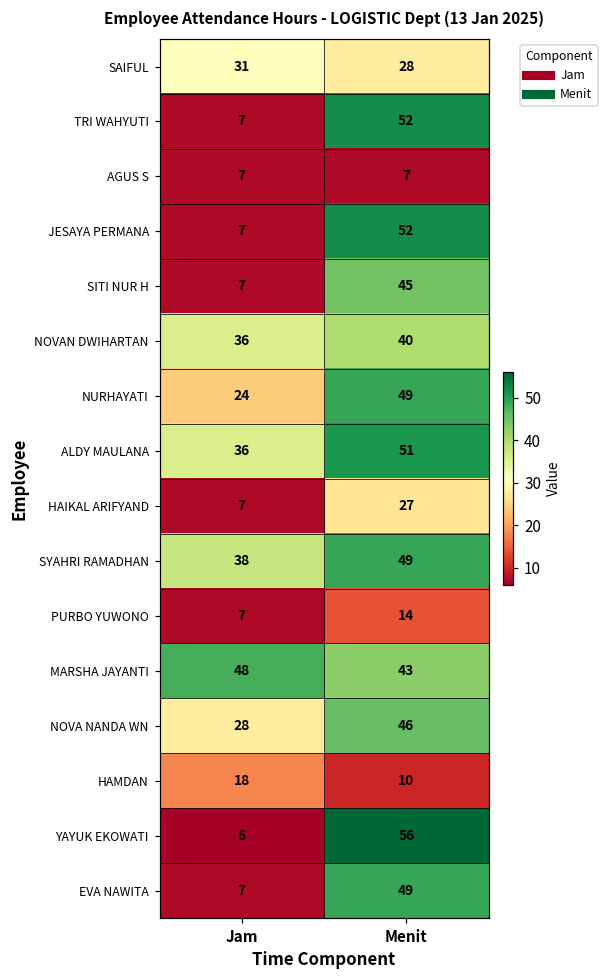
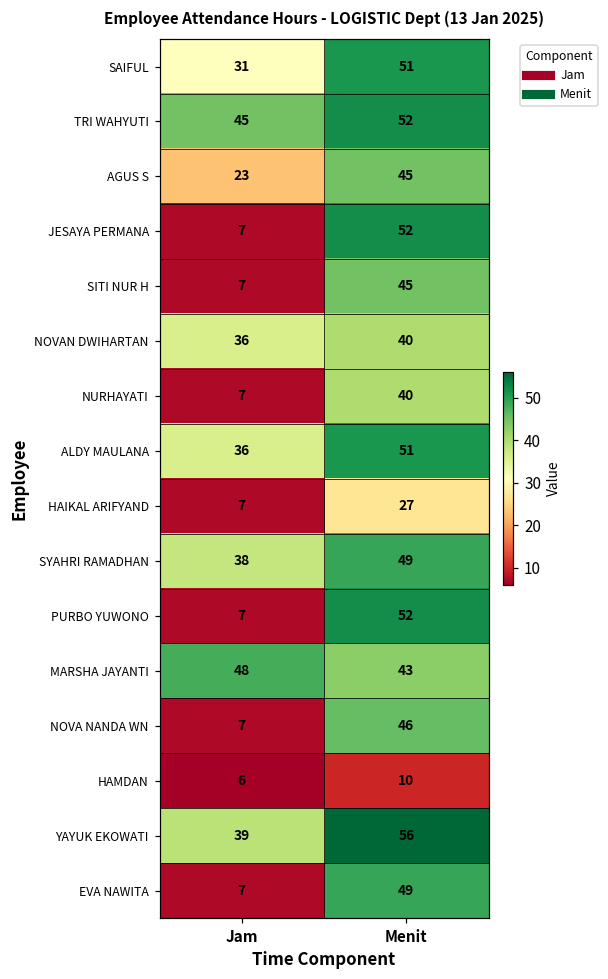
  {
    "SAIFUL": {
      "Jam": 31,
-     "Menit": 28
+     "Menit": 51
    },
    "TRI WAHYUTI": {
-     "Jam": 7,
+     "Jam": 45,
      "Menit": 52
    },
    "AGUS S": {
-     "Jam": 7,
-     "Menit": 7
+     "Jam": 23,
+     "Menit": 45
    },
    "JESAYA PERMANA": {
      "Jam": 7,
      "Menit": 52
    },
    "SITI NUR H": {
      "Jam": 7,
      "Menit": 45
    },
    "NOVAN DWIHARTAN": {
      "Jam": 36,
      "Menit": 40
    },
    "NURHAYATI": {
-     "Jam": 24,
-     "Menit": 49
+     "Jam": 7,
+     "Menit": 40
    },
    "ALDY MAULANA": {
      "Jam": 36,
      "Menit": 51
    },
    "HAIKAL ARIFYAND": {
      "Jam": 7,
      "Menit": 27
    },
    "SYAHRI RAMADHAN": {
      "Jam": 38,
      "Menit": 49
    },
    "PURBO YUWONO": {
      "Jam": 7,
-     "Menit": 14
+     "Menit": 52
    },
    "MARSHA JAYANTI": {
      "Jam": 48,
      "Menit": 43
    },
    "NOVA NANDA WN": {
-     "Jam": 28,
+     "Jam": 7,
      "Menit": 46
    },
    "HAMDAN": {
-     "Jam": 18,
+     "Jam": 6,
      "Menit": 10
    },
    "YAYUK EKOWATI": {
-     "Jam": 6,
+     "Jam": 39,
      "Menit": 56
    },
    "EVA NAWITA": {
      "Jam": 7,
      "Menit": 49
    }
  }
